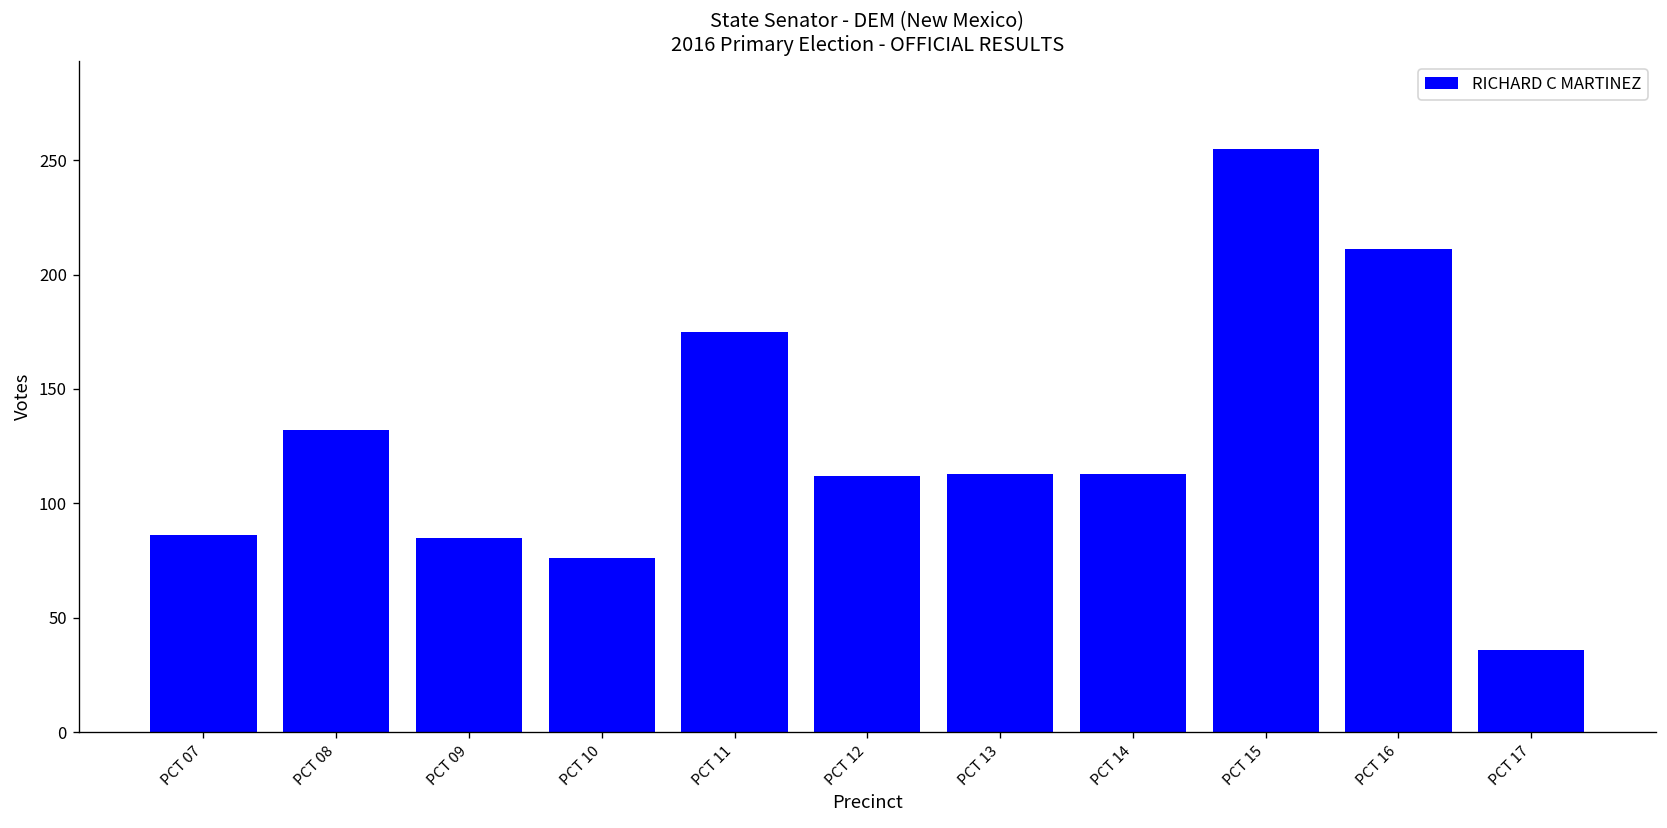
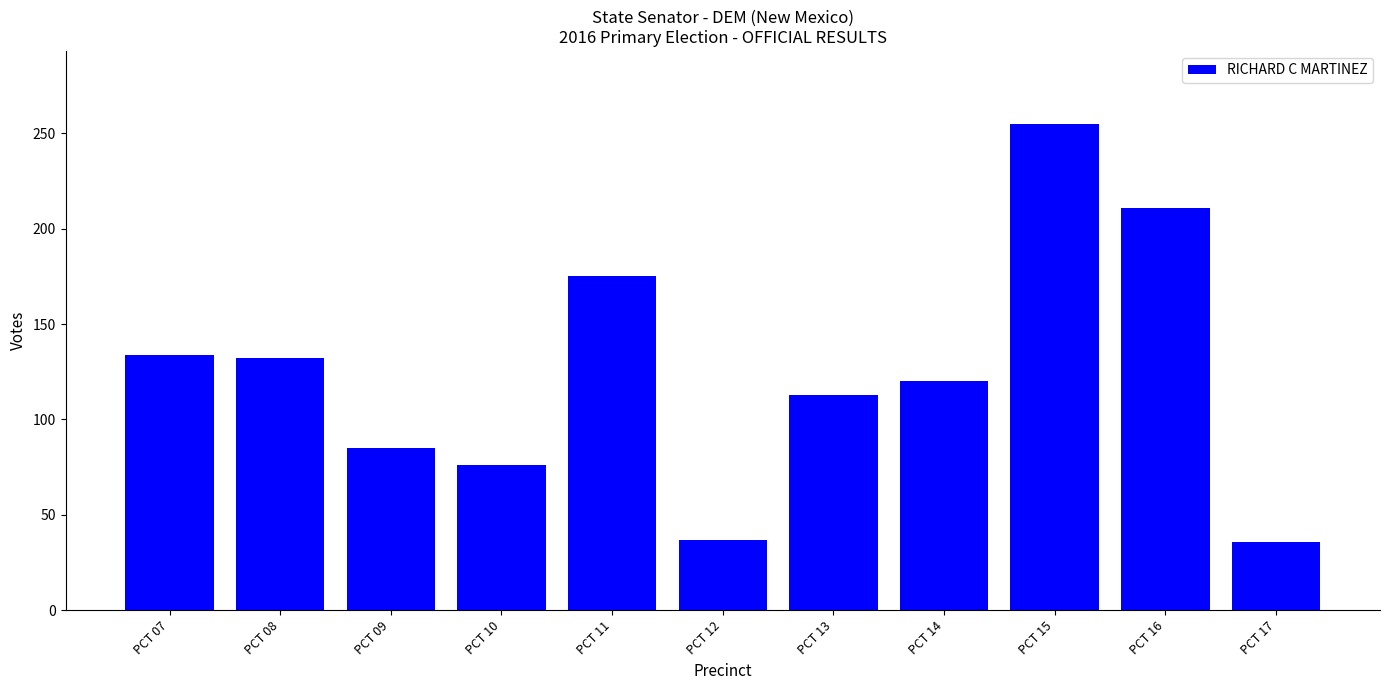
  {
-   "PCT 07": 86,
+   "PCT 07": 134,
    "PCT 08": 132,
    "PCT 09": 85,
    "PCT 10": 76,
    "PCT 11": 175,
-   "PCT 12": 112,
+   "PCT 12": 37,
    "PCT 13": 113,
-   "PCT 14": 113,
+   "PCT 14": 120,
    "PCT 15": 255,
    "PCT 16": 211,
    "PCT 17": 36
  }
